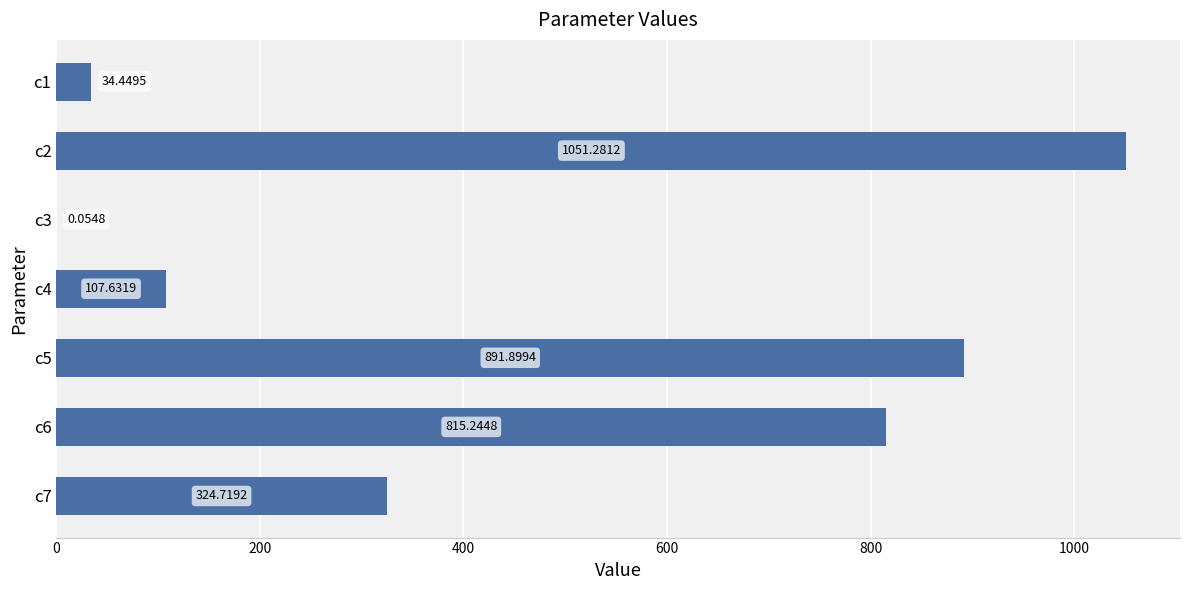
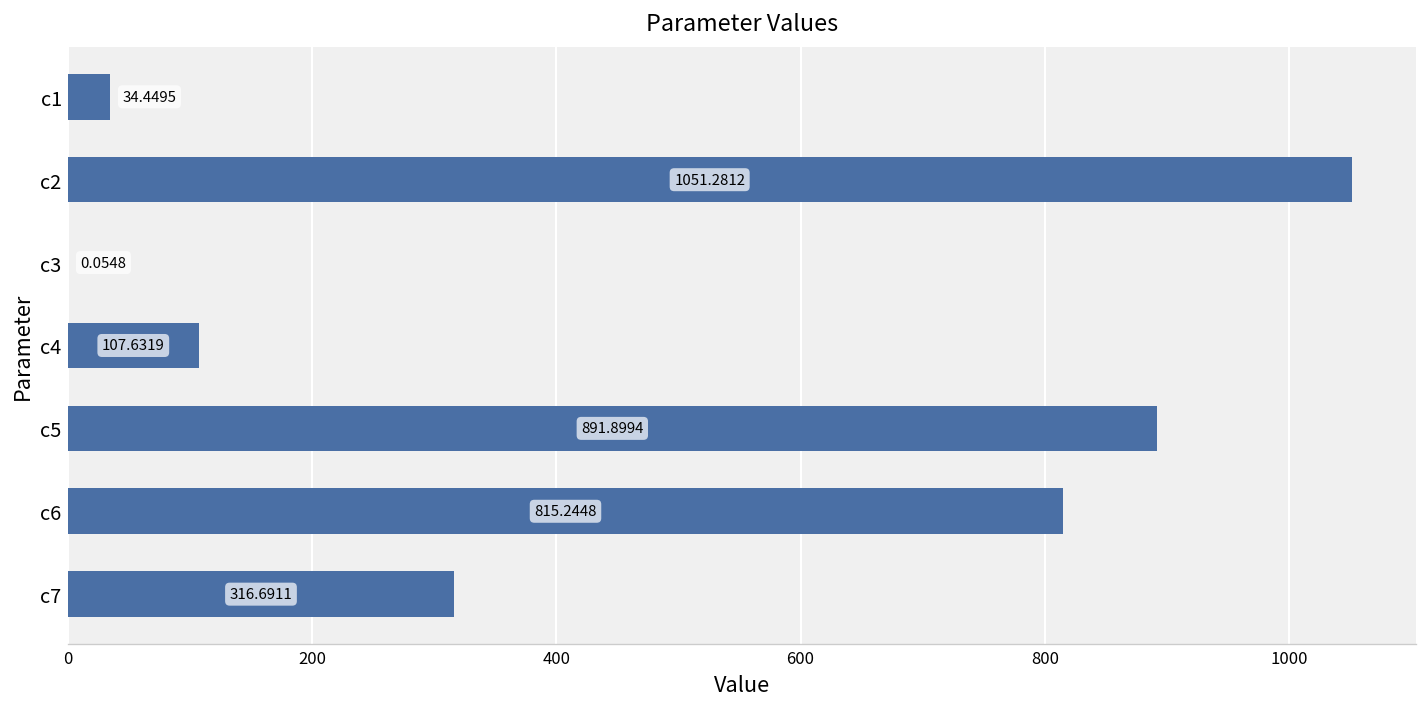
  {
-   "c7": 324.7192
+   "c7": 316.6911
  }
